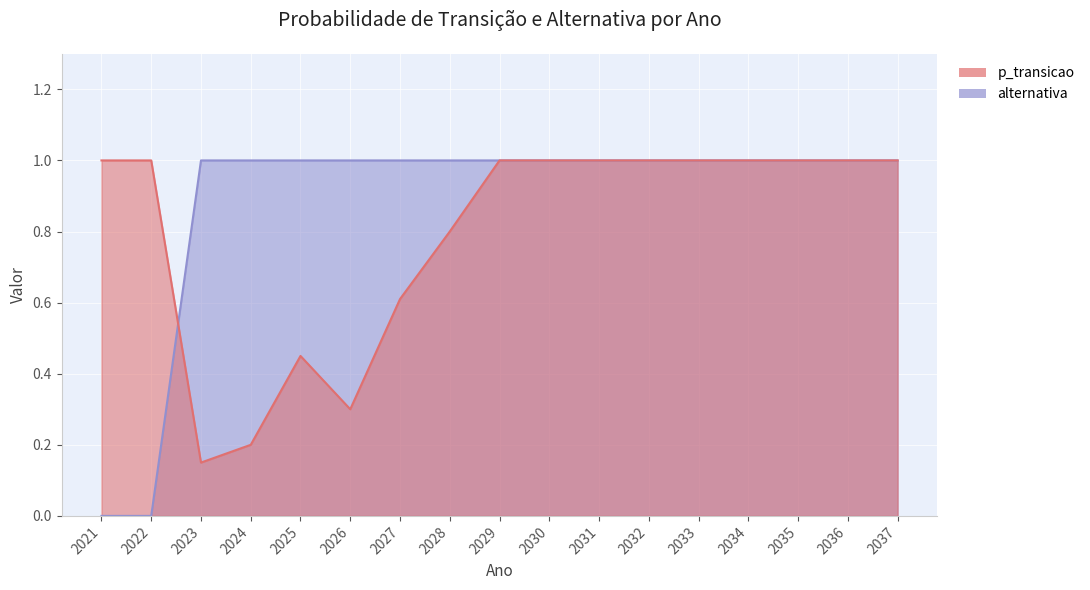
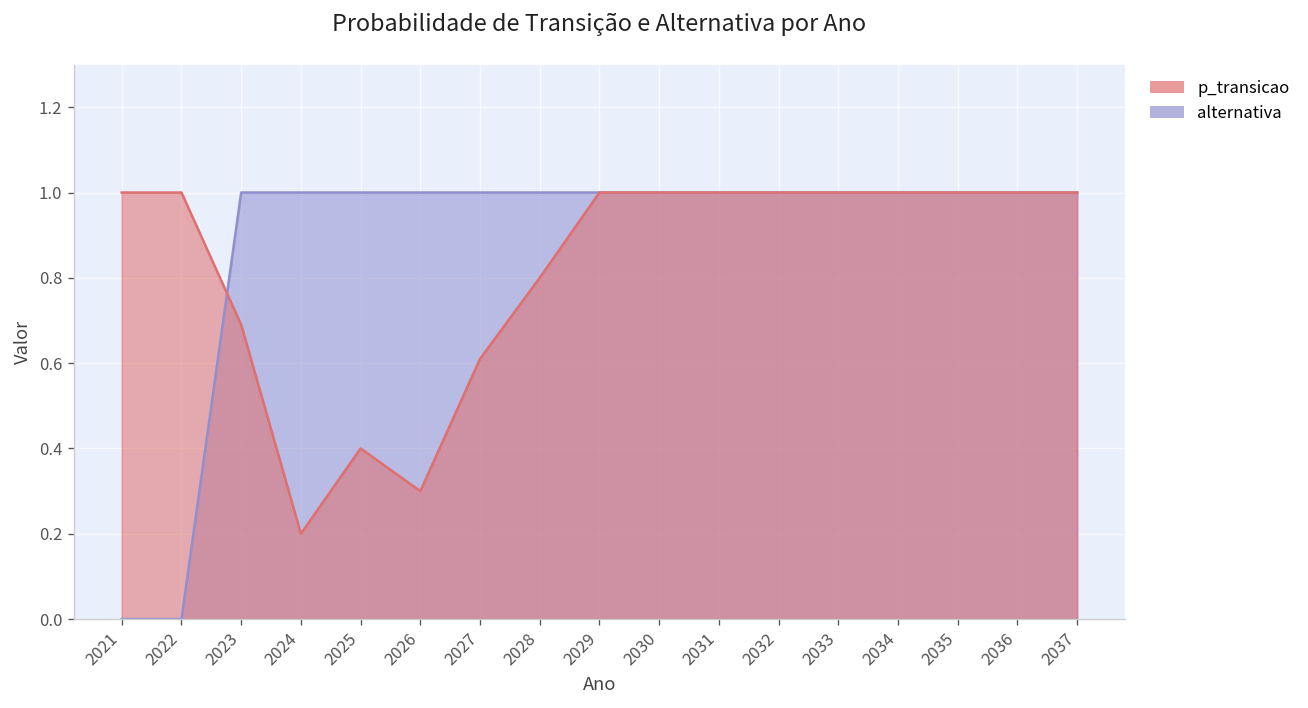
  {
    "alternativa": {
      "2021": 0.00,
      "2022": 0.00,
      "2023": 1.00,
      "2024": 1.00,
      "2025": 1.00,
      "2026": 1.00,
      "2027": 1.00,
      "2028": 1.00
    },
    "p_transicao": {
      "2021": 1.00,
      "2022": 1.00,
-     "2023": 0.15,
+     "2023": 0.69,
      "2024": 0.20,
-     "2025": 0.45,
+     "2025": 0.40,
      "2026": 0.30,
      "2027": 0.61,
      "2028": 0.80
    }
  }
